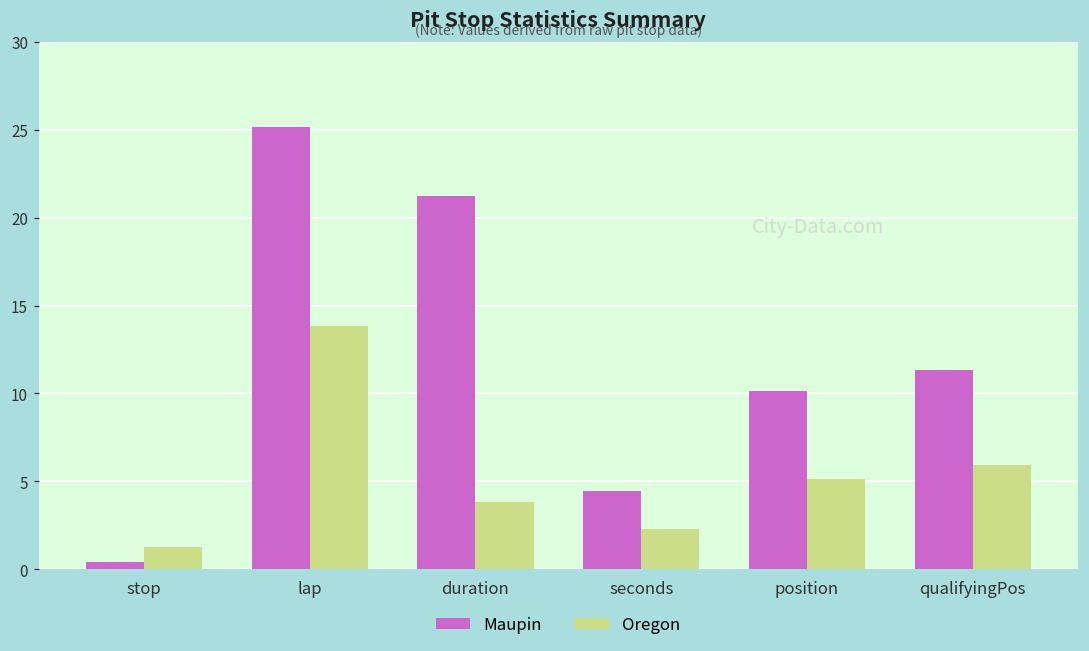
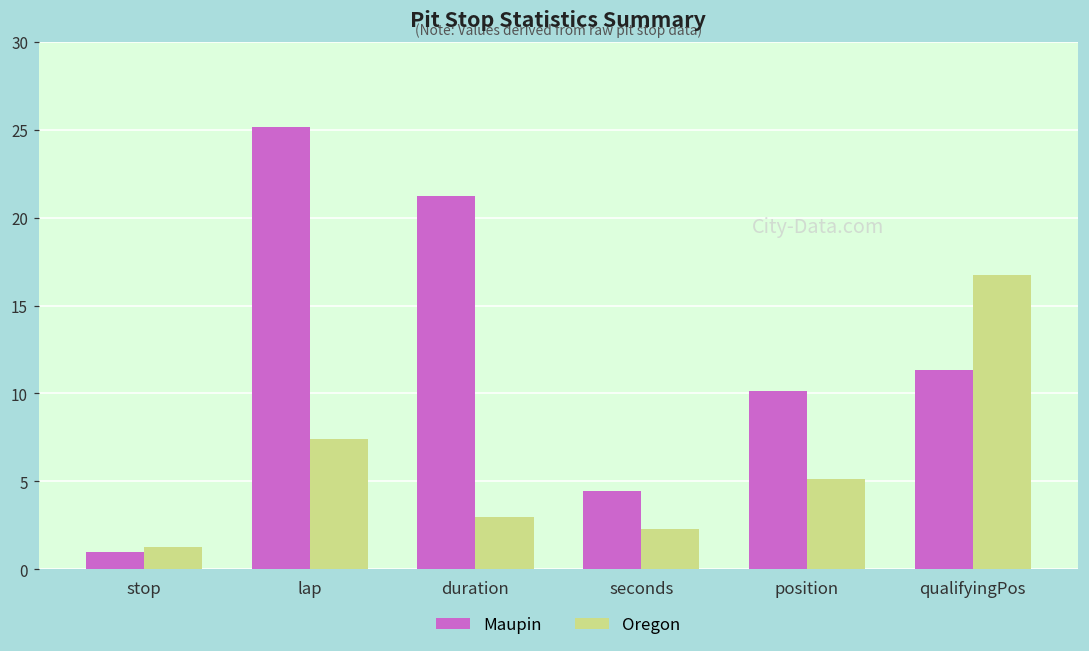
  {
    "Maupin": {
-     "stop": 0.4,
+     "stop": 1.0,
      "lap": 25.2,
      "duration": 21.3,
      "seconds": 4.5,
      "position": 10.1,
      "qualifyingPos": 11.4
    },
    "Oregon": {
      "stop": 1.2,
-     "lap": 13.8,
-     "duration": 3.8,
+     "lap": 7.4,
+     "duration": 3.0,
      "seconds": 2.3,
      "position": 5.1,
-     "qualifyingPos": 6.0
+     "qualifyingPos": 16.7
    }
  }
